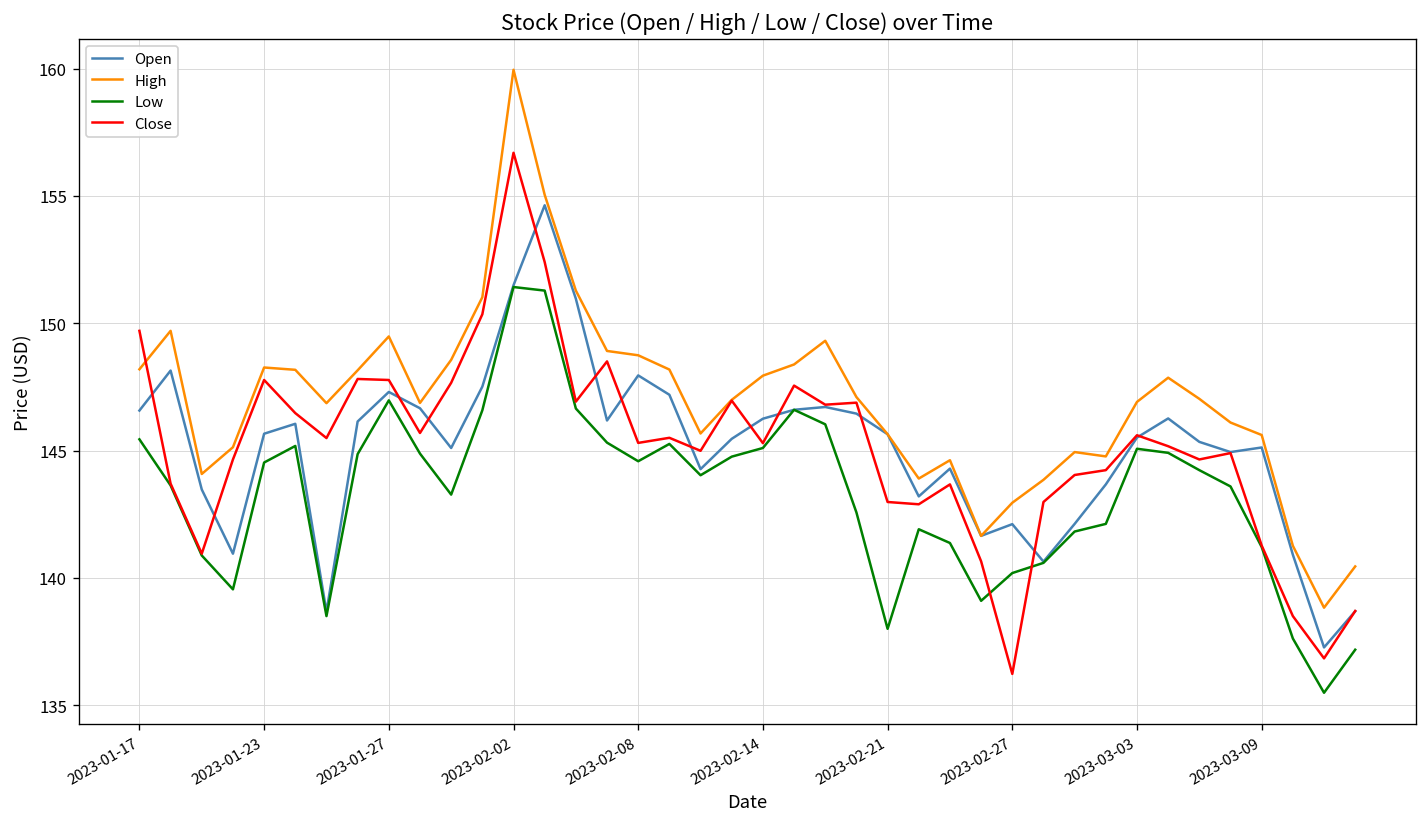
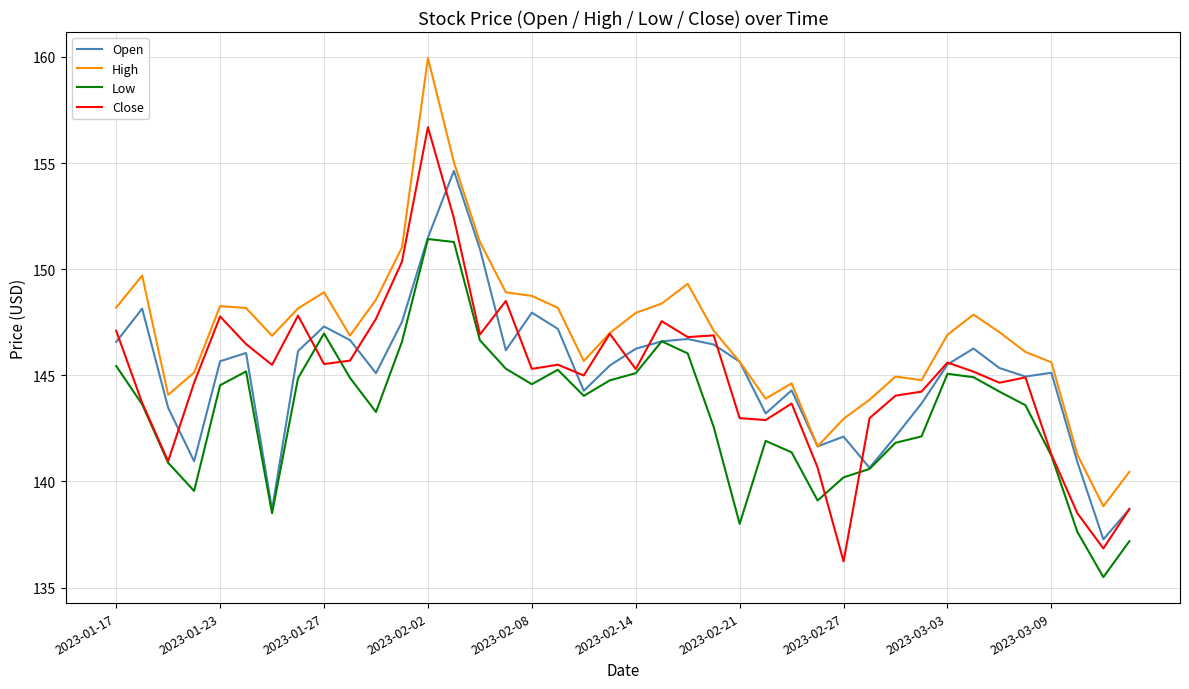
  {
    "Open": {
      "2023-01-17": 146.6,
      "2023-01-23": 145.7,
      "2023-01-27": 147.3,
      "2023-02-08": 148.0,
      "2023-02-14": 146.3,
      "2023-02-27": 142.1,
      "2023-03-09": 145.1
    },
    "High": {
      "2023-01-17": 148.2,
      "2023-01-23": 148.3,
-     "2023-01-27": 149.5,
+     "2023-01-27": 148.9,
      "2023-02-02": 160.0,
      "2023-02-08": 148.7,
      "2023-02-14": 147.9,
      "2023-02-27": 143.0,
      "2023-03-03": 146.9,
      "2023-03-09": 145.6
    },
    "Low": {
      "2023-01-17": 145.4,
      "2023-01-23": 144.5,
      "2023-01-27": 147.0,
      "2023-02-08": 144.6,
      "2023-02-14": 145.1,
      "2023-02-21": 138.0,
      "2023-02-27": 140.2,
      "2023-03-03": 145.1
    },
    "Close": {
-     "2023-01-17": 149.7,
+     "2023-01-17": 147.1,
      "2023-01-23": 147.8,
-     "2023-01-27": 147.8,
+     "2023-01-27": 145.5,
      "2023-02-02": 156.7,
      "2023-02-08": 145.3,
      "2023-02-14": 145.3,
      "2023-02-21": 143.0,
      "2023-02-27": 136.2
    }
  }
